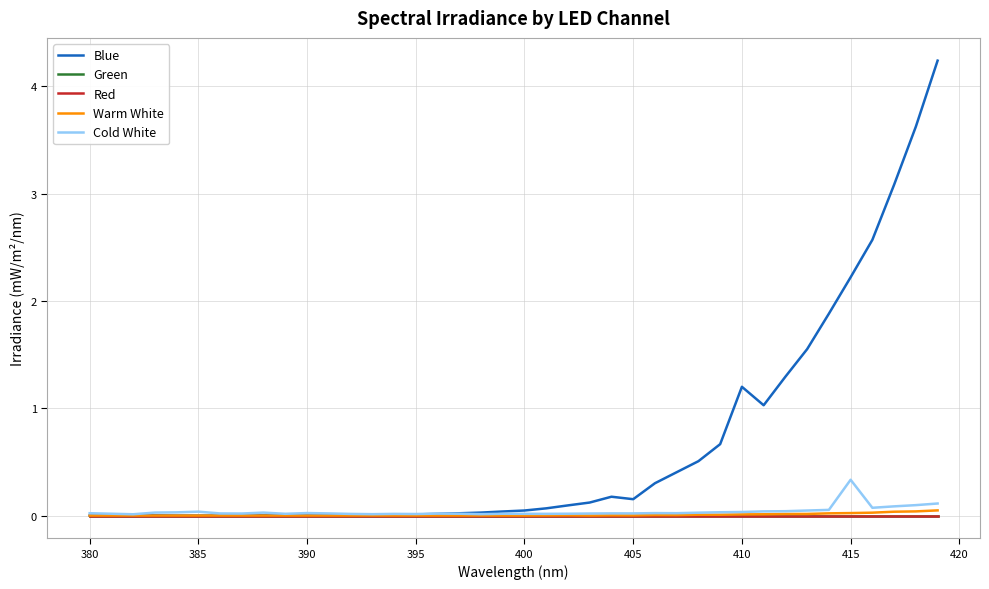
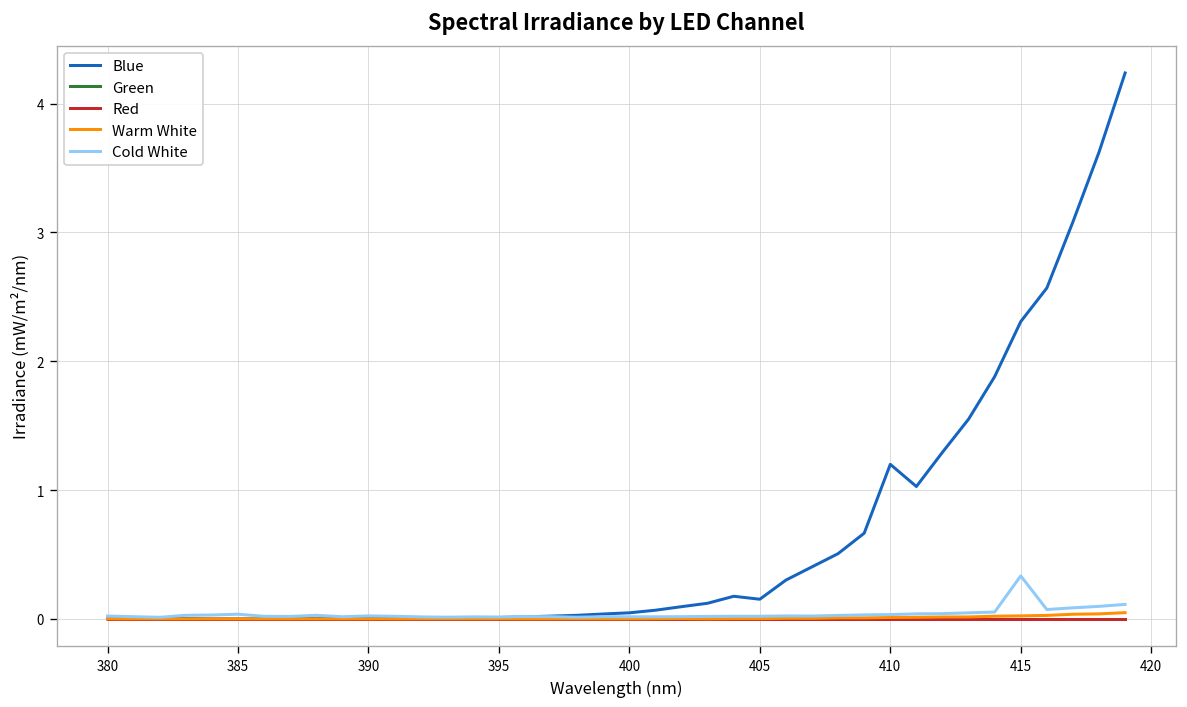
  {
    "Blue": {
      "400": 0.05,
      "405": 0.15,
      "410": 1.20,
-     "415": 2.22
+     "415": 2.31
    },
    "Cold White": {
      "385": 0.04,
      "415": 0.33
    }
  }
